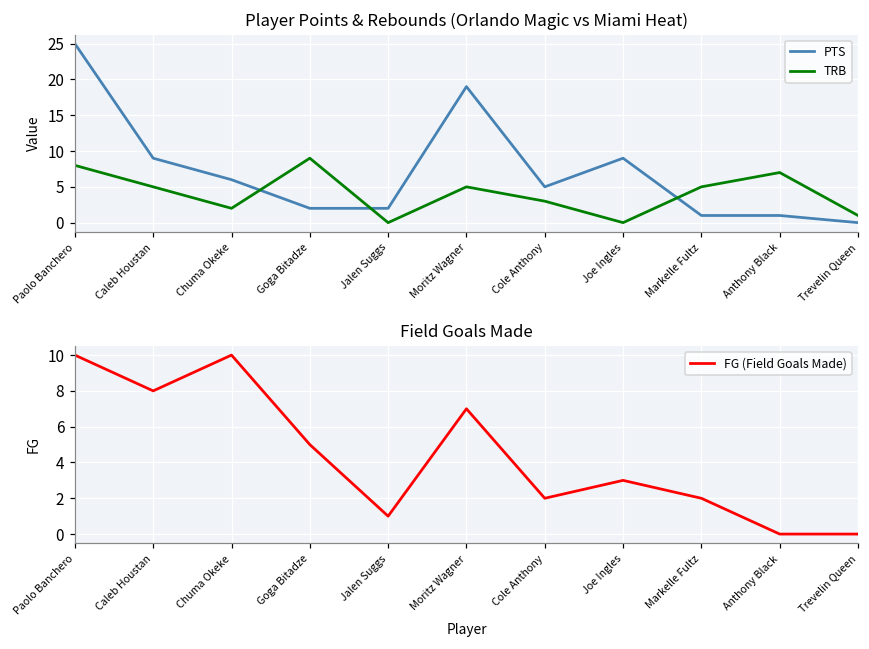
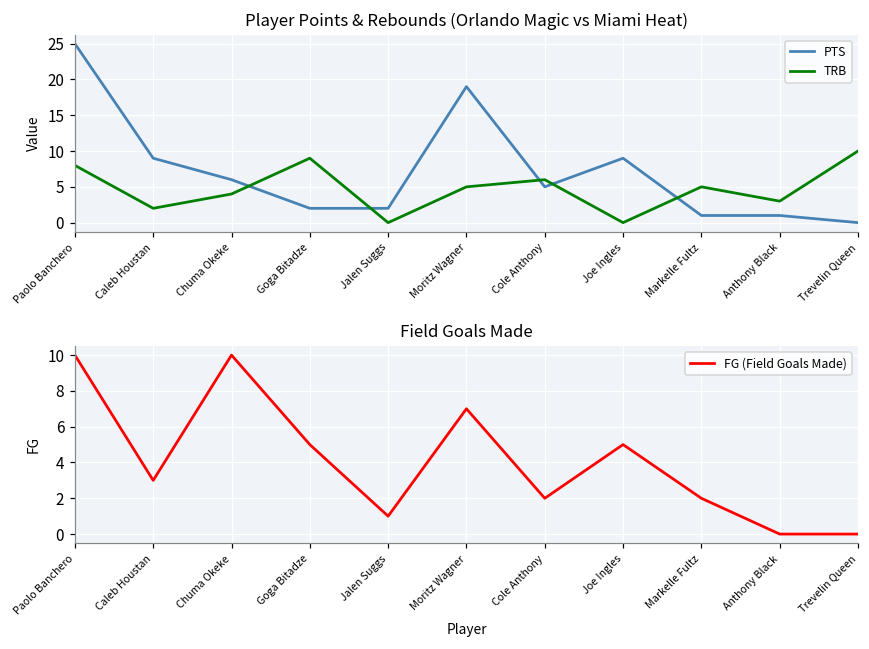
  {
    "Player Points & Rebounds (Orlando Magic vs Miami Heat)": {
      "PTS": {
        "Paolo Banchero": 25,
        "Caleb Houstan": 9,
        "Chuma Okeke": 6,
        "Goga Bitadze": 2,
        "Jalen Suggs": 2,
        "Moritz Wagner": 19,
        "Cole Anthony": 5,
        "Joe Ingles": 9,
        "Markelle Fultz": 1,
        "Anthony Black": 1,
        "Trevelin Queen": 0
      },
      "TRB": {
        "Paolo Banchero": 8,
-       "Caleb Houstan": 5,
-       "Chuma Okeke": 2,
+       "Caleb Houstan": 2,
+       "Chuma Okeke": 4,
        "Goga Bitadze": 9,
        "Jalen Suggs": 0,
        "Moritz Wagner": 5,
-       "Cole Anthony": 3,
+       "Cole Anthony": 6,
        "Joe Ingles": 0,
        "Markelle Fultz": 5,
-       "Anthony Black": 7,
-       "Trevelin Queen": 1
+       "Anthony Black": 3,
+       "Trevelin Queen": 10
      }
    },
    "Field Goals Made": {
      "Paolo Banchero": 10,
-     "Caleb Houstan": 8,
+     "Caleb Houstan": 3,
      "Chuma Okeke": 10,
      "Goga Bitadze": 5,
      "Jalen Suggs": 1,
      "Moritz Wagner": 7,
      "Cole Anthony": 2,
-     "Joe Ingles": 3,
+     "Joe Ingles": 5,
      "Markelle Fultz": 2,
      "Anthony Black": 0,
      "Trevelin Queen": 0
    }
  }
